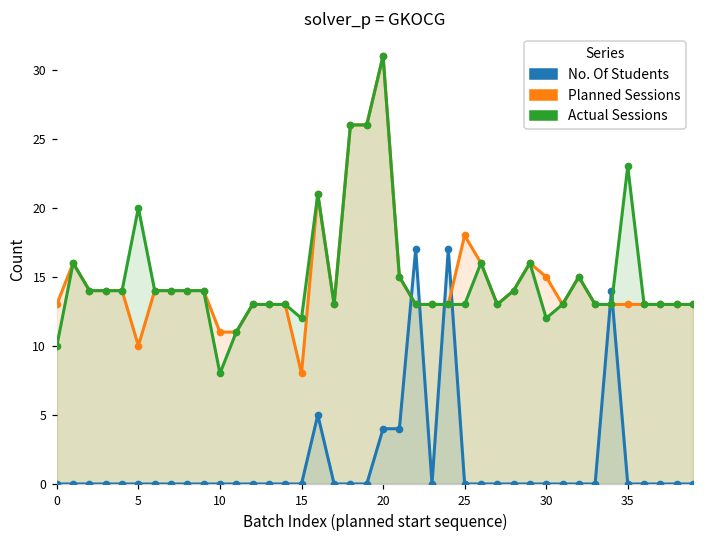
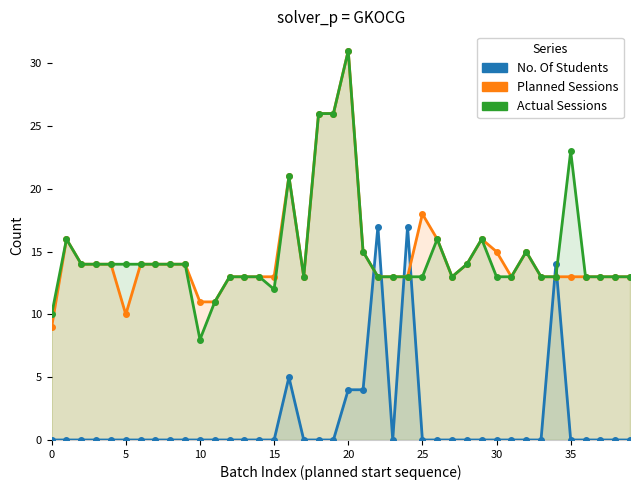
  {
    "No. Of Students": {
      "0": 0,
      "5": 0,
      "10": 0,
      "15": 0,
      "20": 4,
      "25": 0,
      "30": 0,
      "35": 0
    },
    "Planned Sessions": {
-     "0": 13,
+     "0": 9,
      "5": 10,
      "10": 11,
-     "15": 8,
+     "15": 13,
      "25": 18,
      "30": 15,
      "35": 13
    },
    "Actual Sessions": {
      "0": 10,
-     "5": 20,
+     "5": 14,
      "10": 8,
      "15": 12,
      "25": 13,
-     "30": 12,
+     "30": 13,
      "35": 23
    }
  }
